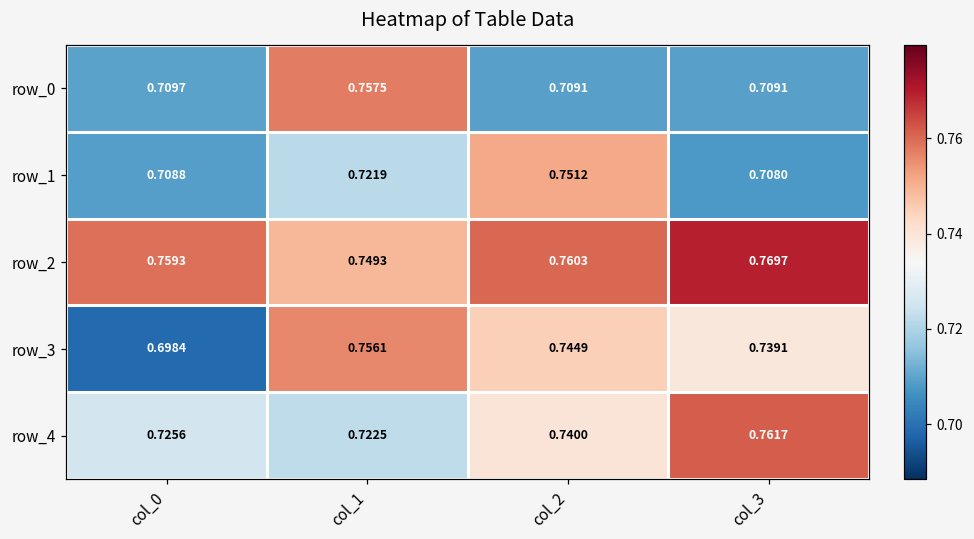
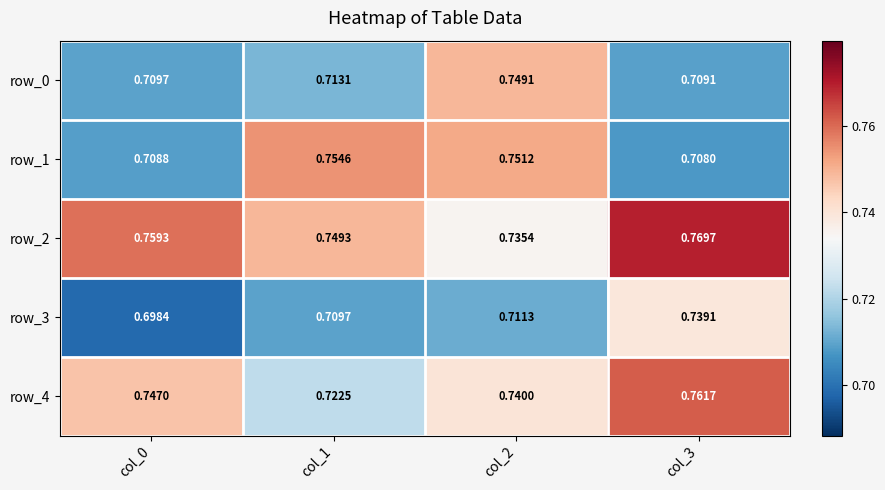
  {
    "row_0": {
      "col_0": 0.7097,
-     "col_1": 0.7575,
-     "col_2": 0.7091,
+     "col_1": 0.7131,
+     "col_2": 0.7491,
      "col_3": 0.7091
    },
    "row_1": {
      "col_0": 0.7088,
-     "col_1": 0.7219,
+     "col_1": 0.7546,
      "col_2": 0.7512,
      "col_3": 0.7080
    },
    "row_2": {
      "col_0": 0.7593,
      "col_1": 0.7493,
-     "col_2": 0.7603,
+     "col_2": 0.7354,
      "col_3": 0.7697
    },
    "row_3": {
      "col_0": 0.6984,
-     "col_1": 0.7561,
-     "col_2": 0.7449,
+     "col_1": 0.7097,
+     "col_2": 0.7113,
      "col_3": 0.7391
    },
    "row_4": {
-     "col_0": 0.7256,
+     "col_0": 0.7470,
      "col_1": 0.7225,
      "col_2": 0.7400,
      "col_3": 0.7617
    }
  }
